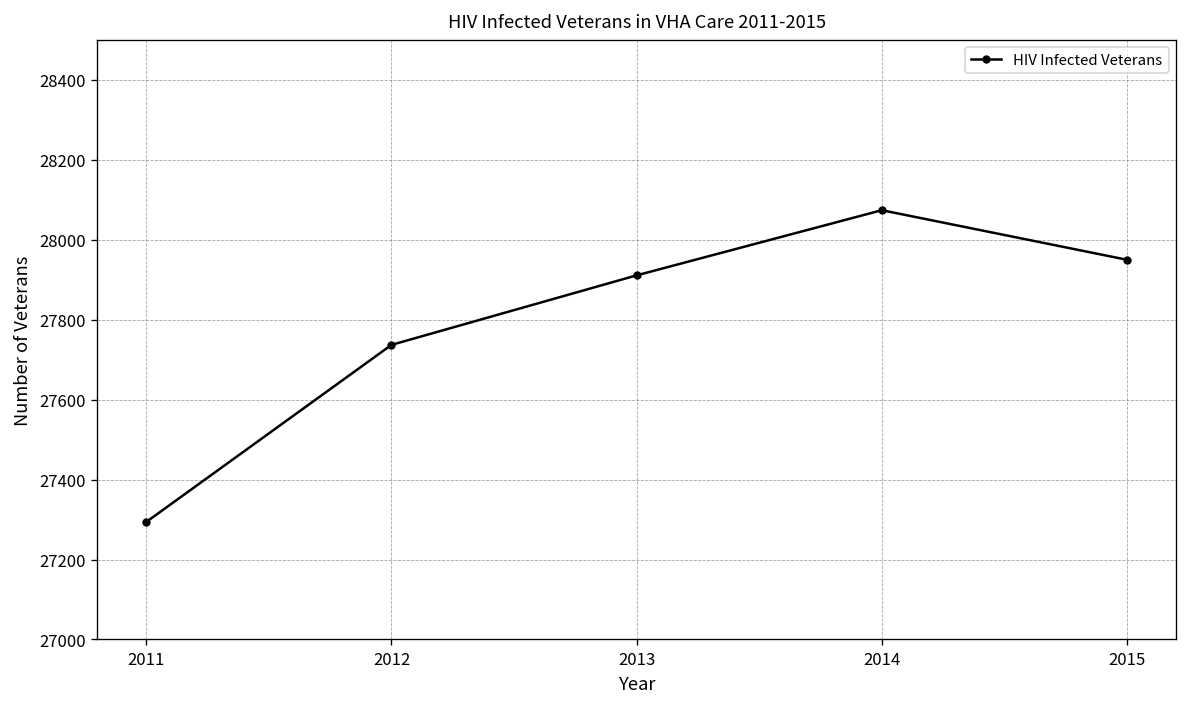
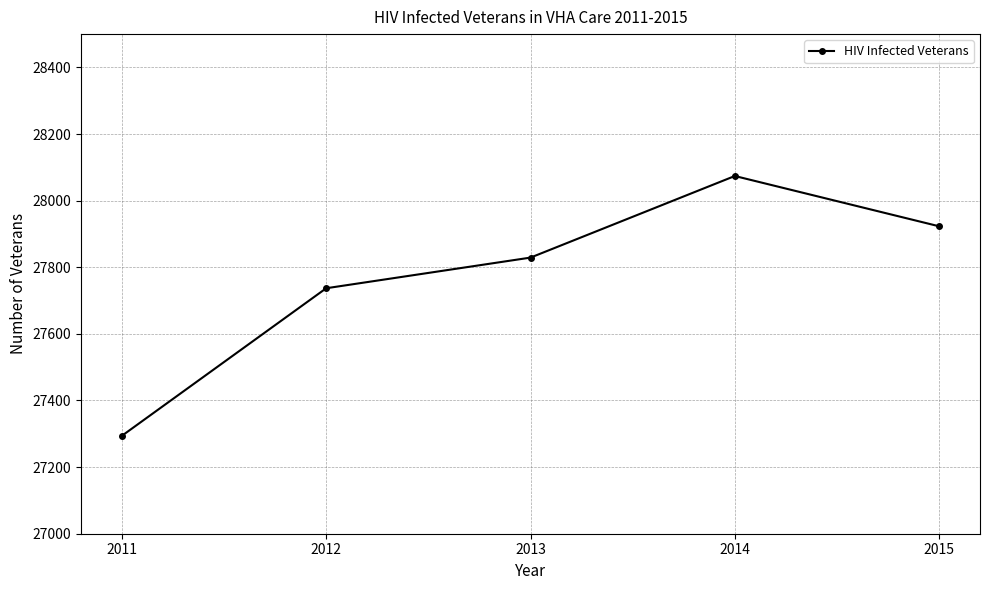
  {
    "2011": 27290,
    "2012": 27740,
-   "2013": 27910,
+   "2013": 27830,
    "2014": 28070,
-   "2015": 27950
+   "2015": 27920
  }
